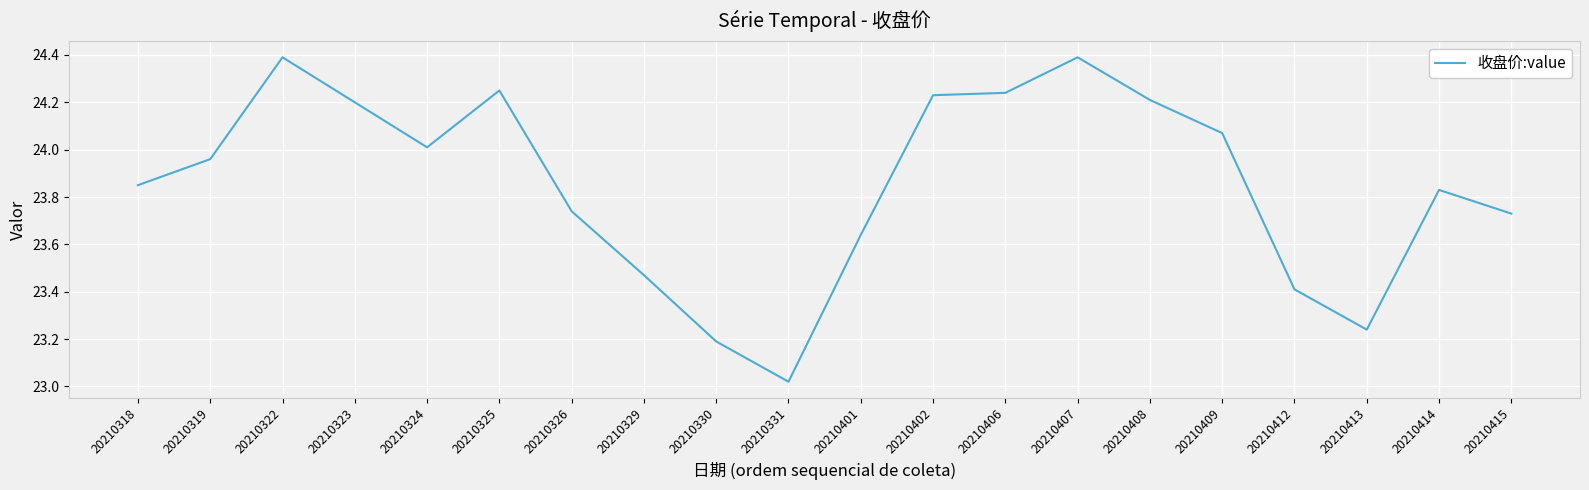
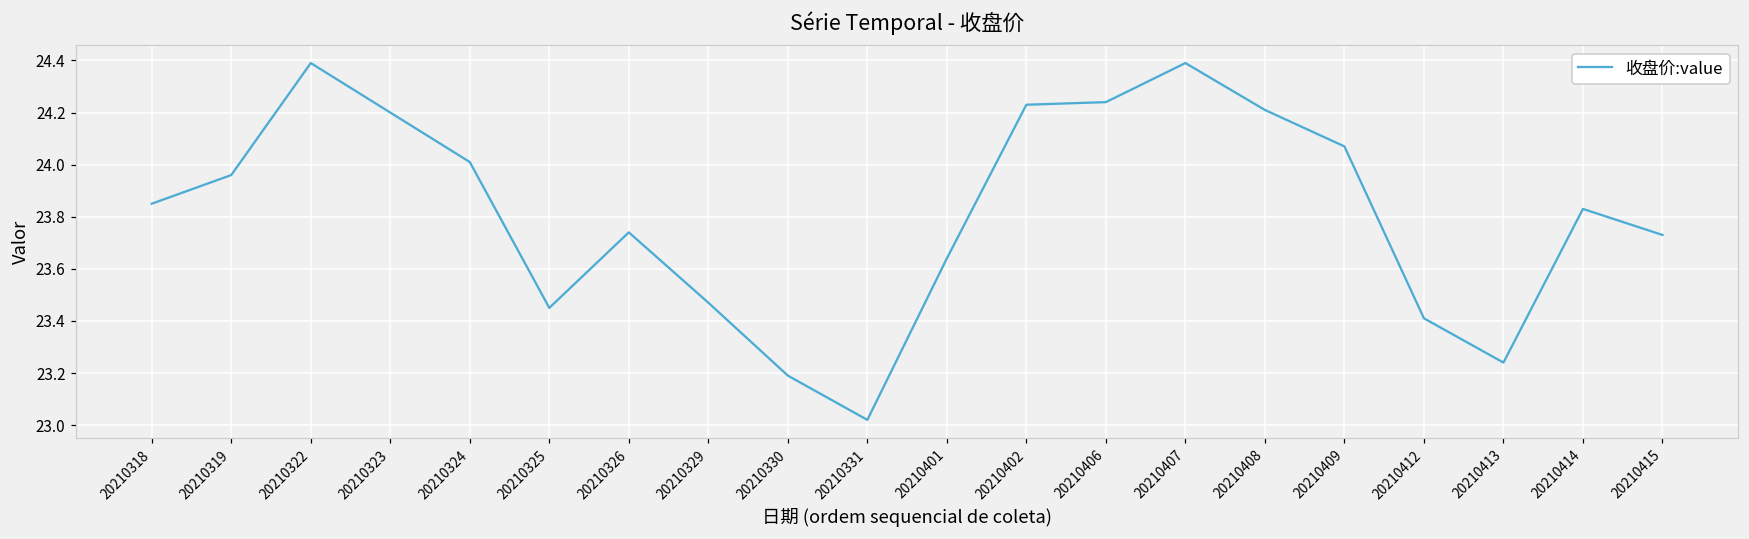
  {
    "20210318": 23.85,
    "20210319": 23.96,
    "20210322": 24.39,
    "20210323": 24.20,
    "20210324": 24.01,
-   "20210325": 24.25,
+   "20210325": 23.45,
    "20210326": 23.74,
    "20210329": 23.47,
    "20210330": 23.19,
    "20210331": 23.02,
    "20210401": 23.64,
    "20210402": 24.23,
    "20210406": 24.24,
    "20210407": 24.39,
    "20210408": 24.21,
    "20210409": 24.07,
    "20210412": 23.41,
    "20210413": 23.24,
    "20210414": 23.83,
    "20210415": 23.73
  }
